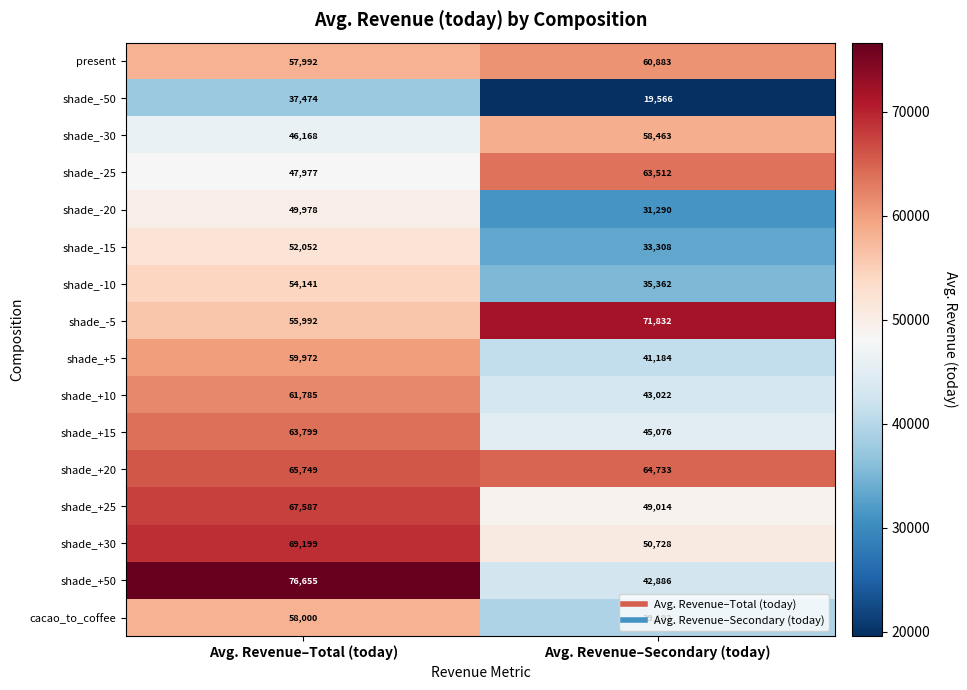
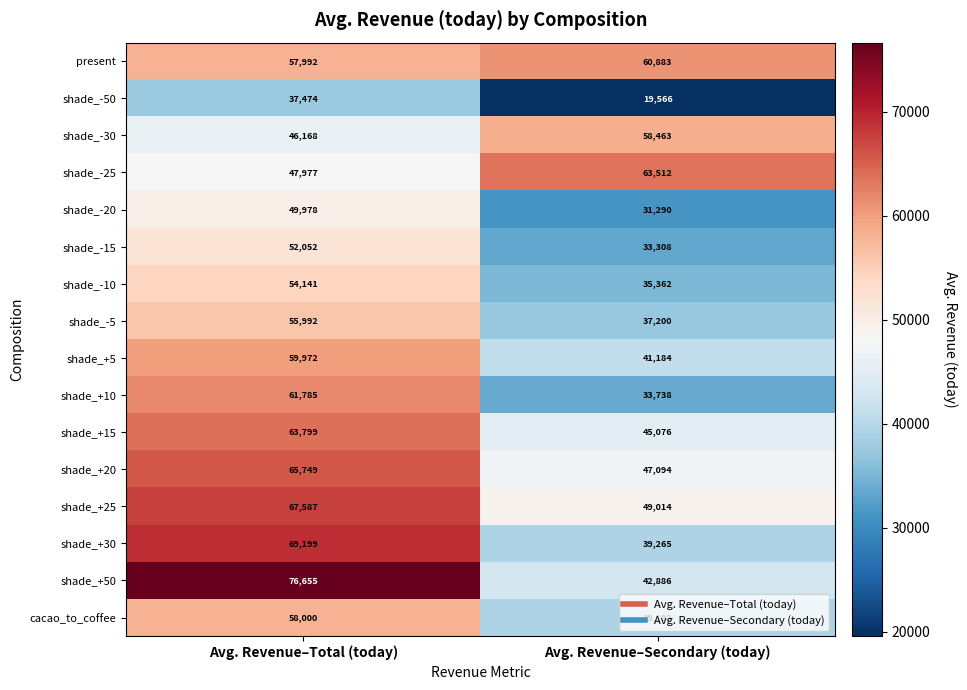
  {
    "present": {
      "Avg. Revenue–Total (today)": "57,992",
      "Avg. Revenue–Secondary (today)": "60,883"
    },
    "shade_-50": {
      "Avg. Revenue–Total (today)": "37,474",
      "Avg. Revenue–Secondary (today)": "19,566"
    },
    "shade_-30": {
      "Avg. Revenue–Total (today)": "46,168",
      "Avg. Revenue–Secondary (today)": "58,463"
    },
    "shade_-25": {
      "Avg. Revenue–Total (today)": "47,977",
      "Avg. Revenue–Secondary (today)": "63,512"
    },
    "shade_-20": {
      "Avg. Revenue–Total (today)": "49,978",
      "Avg. Revenue–Secondary (today)": "31,290"
    },
    "shade_-15": {
      "Avg. Revenue–Total (today)": "52,052",
      "Avg. Revenue–Secondary (today)": "33,308"
    },
    "shade_-10": {
      "Avg. Revenue–Total (today)": "54,141",
      "Avg. Revenue–Secondary (today)": "35,362"
    },
    "shade_-5": {
      "Avg. Revenue–Total (today)": "55,992",
-     "Avg. Revenue–Secondary (today)": "71,832"
+     "Avg. Revenue–Secondary (today)": "37,200"
    },
    "shade_+5": {
      "Avg. Revenue–Total (today)": "59,972",
      "Avg. Revenue–Secondary (today)": "41,184"
    },
    "shade_+10": {
      "Avg. Revenue–Total (today)": "61,785",
-     "Avg. Revenue–Secondary (today)": "43,022"
+     "Avg. Revenue–Secondary (today)": "33,738"
    },
    "shade_+15": {
      "Avg. Revenue–Total (today)": "63,799",
      "Avg. Revenue–Secondary (today)": "45,076"
    },
    "shade_+20": {
      "Avg. Revenue–Total (today)": "65,749",
-     "Avg. Revenue–Secondary (today)": "64,733"
+     "Avg. Revenue–Secondary (today)": "47,094"
    },
    "shade_+25": {
      "Avg. Revenue–Total (today)": "67,587",
      "Avg. Revenue–Secondary (today)": "49,014"
    },
    "shade_+30": {
      "Avg. Revenue–Total (today)": "69,199",
-     "Avg. Revenue–Secondary (today)": "50,728"
+     "Avg. Revenue–Secondary (today)": "39,265"
    },
    "shade_+50": {
      "Avg. Revenue–Total (today)": "76,655",
      "Avg. Revenue–Secondary (today)": "42,886"
    },
    "cacao_to_coffee": {
      "Avg. Revenue–Total (today)": "58,000"
    }
  }
